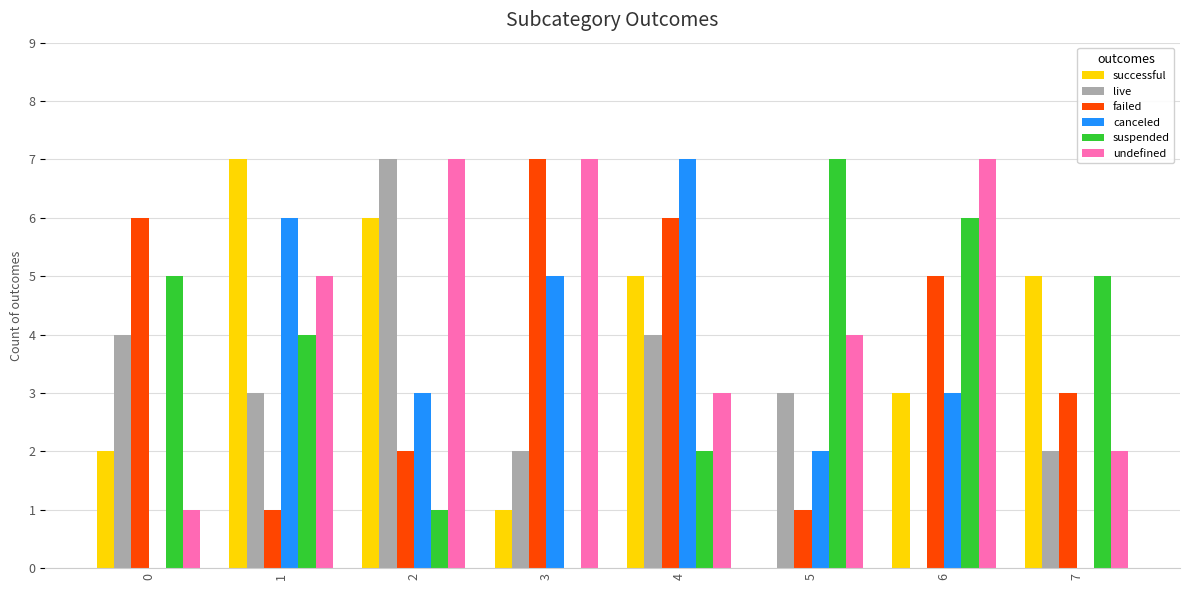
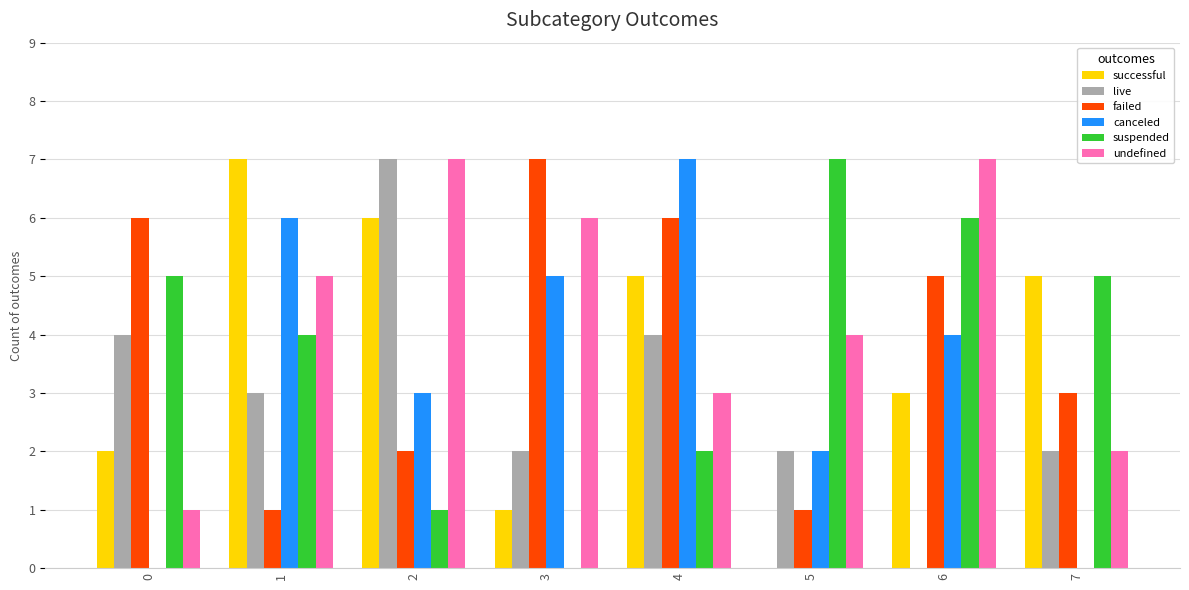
  {
    "successful": {
      "0": 2,
      "1": 7,
      "2": 6,
      "3": 1,
      "4": 5,
      "5": 0,
      "6": 3,
      "7": 5
    },
    "live": {
      "0": 4,
      "1": 3,
      "2": 7,
      "3": 2,
      "4": 4,
-     "5": 3,
+     "5": 2,
      "6": 0,
      "7": 2
    },
    "failed": {
      "0": 6,
      "1": 1,
      "2": 2,
      "3": 7,
      "4": 6,
      "5": 1,
      "6": 5,
      "7": 3
    },
    "canceled": {
      "0": 0,
      "1": 6,
      "2": 3,
      "3": 5,
      "4": 7,
      "5": 2,
-     "6": 3,
+     "6": 4,
      "7": 0
    },
    "suspended": {
      "0": 5,
      "1": 4,
      "2": 1,
      "3": 0,
      "4": 2,
      "5": 7,
      "6": 6,
      "7": 5
    },
    "undefined": {
      "0": 1,
      "1": 5,
      "2": 7,
-     "3": 7,
+     "3": 6,
      "4": 3,
      "5": 4,
      "6": 7,
      "7": 2
    }
  }
